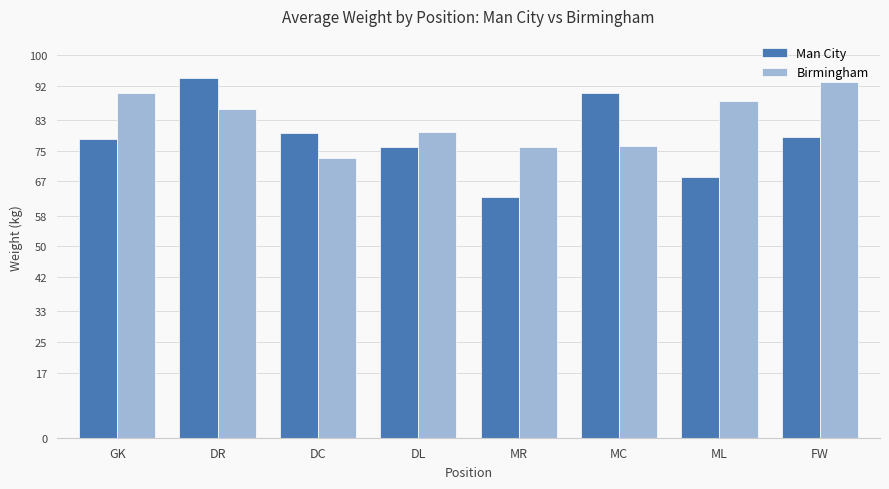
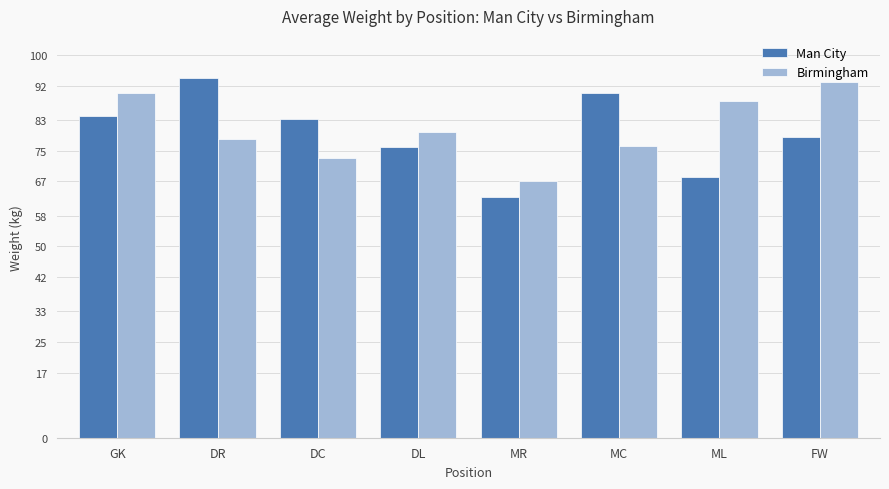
  {
    "Man City": {
-     "GK": 78,
+     "GK": 84,
      "DR": 94,
-     "DC": 80,
+     "DC": 83,
      "DL": 76,
      "MR": 63,
      "MC": 90,
      "ML": 68,
      "FW": 79
    },
    "Birmingham": {
      "GK": 90,
-     "DR": 86,
+     "DR": 78,
      "DC": 73,
      "DL": 80,
-     "MR": 76,
+     "MR": 67,
      "MC": 76,
      "ML": 88,
      "FW": 93
    }
  }
